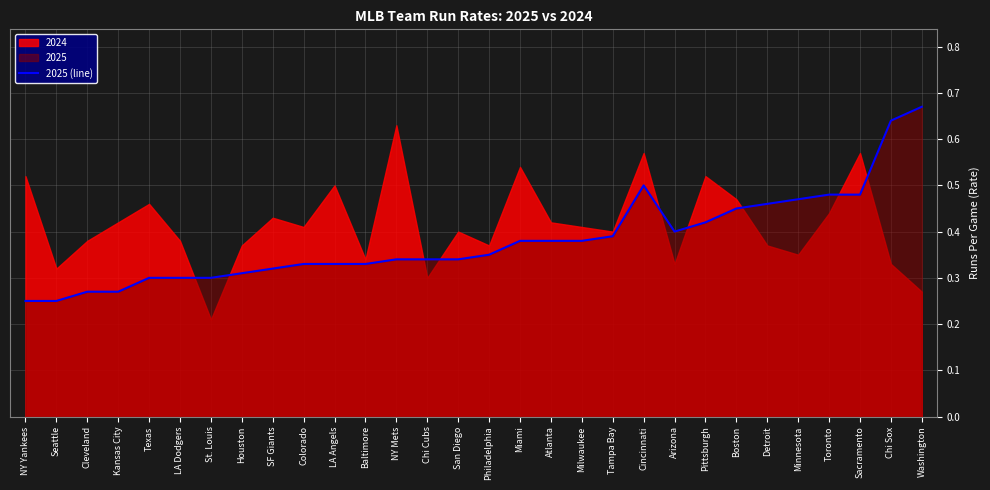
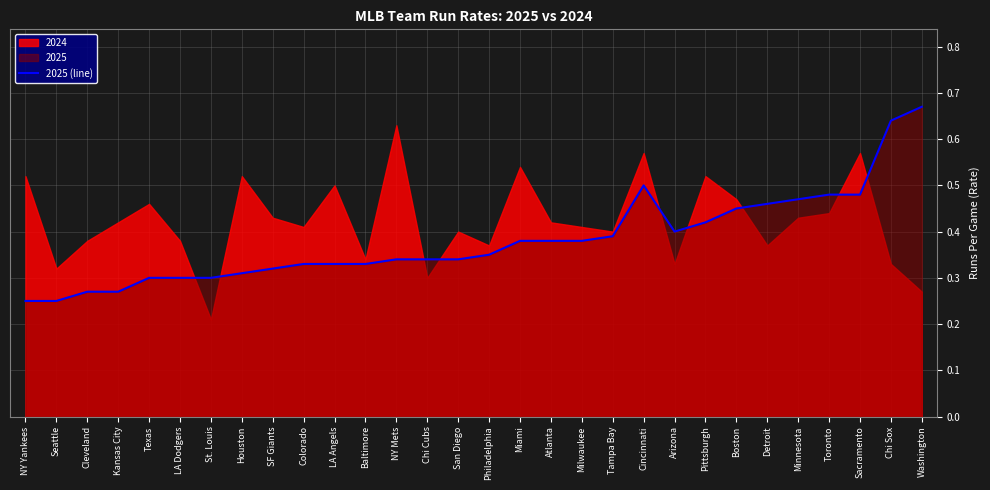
  {
    "2024": {
      "NY Yankees": 0.52,
      "Seattle": 0.32,
      "Cleveland": 0.38,
      "Kansas City": 0.42,
      "Texas": 0.46,
      "LA Dodgers": 0.38,
      "St. Louis": 0.21,
-     "Houston": 0.37,
+     "Houston": 0.52,
      "SF Giants": 0.43,
      "Colorado": 0.41,
      "LA Angels": 0.50,
      "Baltimore": 0.34,
      "NY Mets": 0.63,
      "Chi Cubs": 0.30,
      "San Diego": 0.40,
      "Philadelphia": 0.37,
      "Miami": 0.54,
      "Atlanta": 0.42,
      "Milwaukee": 0.41,
      "Tampa Bay": 0.40,
      "Cincinnati": 0.57,
      "Arizona": 0.33,
      "Pittsburgh": 0.52,
      "Boston": 0.47,
      "Detroit": 0.37,
-     "Minnesota": 0.35,
+     "Minnesota": 0.43,
      "Toronto": 0.44,
      "Sacramento": 0.57,
      "Chi Sox": 0.33,
      "Washington": 0.27
    },
    "2025": {
      "NY Yankees": 0.25,
      "Seattle": 0.25,
      "Cleveland": 0.27,
      "Kansas City": 0.27,
      "Texas": 0.30,
      "LA Dodgers": 0.30,
      "St. Louis": 0.30,
      "Houston": 0.31,
      "SF Giants": 0.32,
      "Colorado": 0.33,
      "LA Angels": 0.33,
      "Baltimore": 0.33,
      "NY Mets": 0.34,
      "Chi Cubs": 0.34,
      "San Diego": 0.34,
      "Philadelphia": 0.35,
      "Miami": 0.38,
      "Atlanta": 0.38,
      "Milwaukee": 0.38,
      "Tampa Bay": 0.39,
      "Cincinnati": 0.50,
      "Arizona": 0.40,
      "Pittsburgh": 0.42,
      "Boston": 0.45,
      "Detroit": 0.46,
      "Minnesota": 0.47,
      "Toronto": 0.48,
      "Sacramento": 0.48,
      "Chi Sox": 0.64,
      "Washington": 0.67
    }
  }
